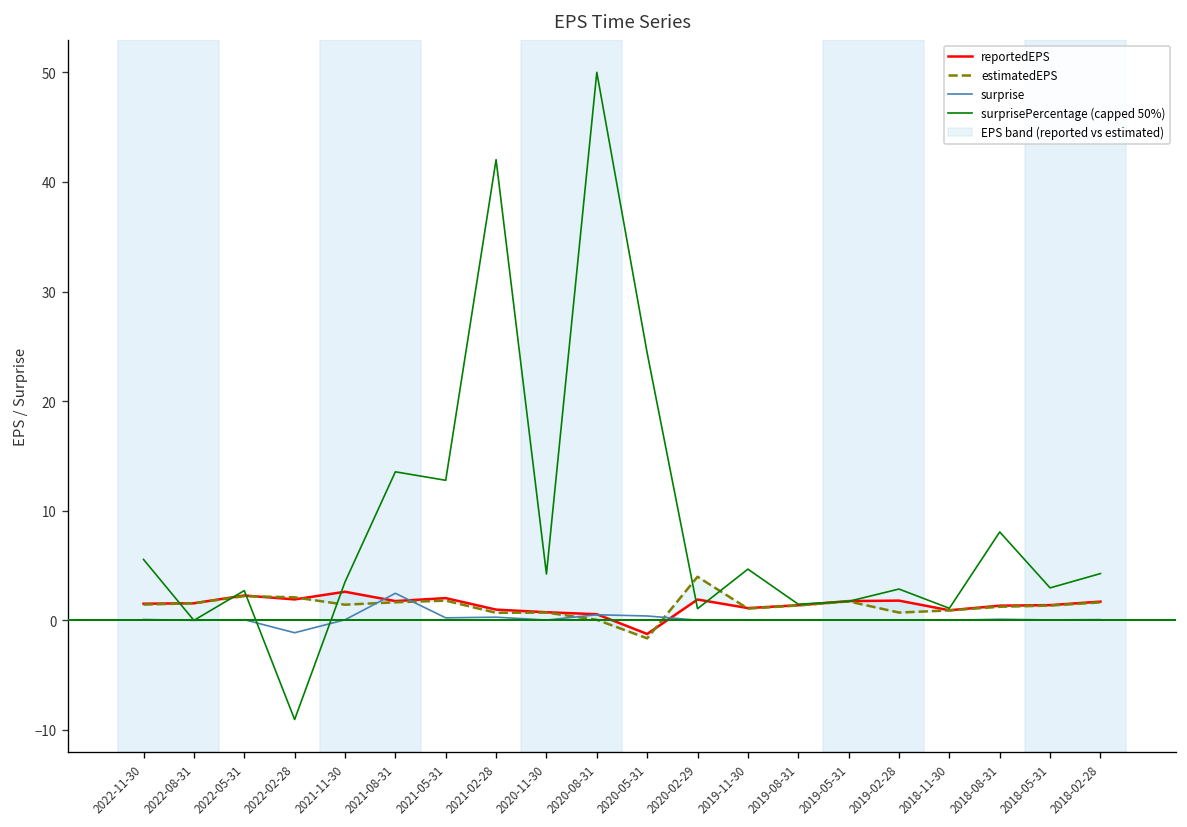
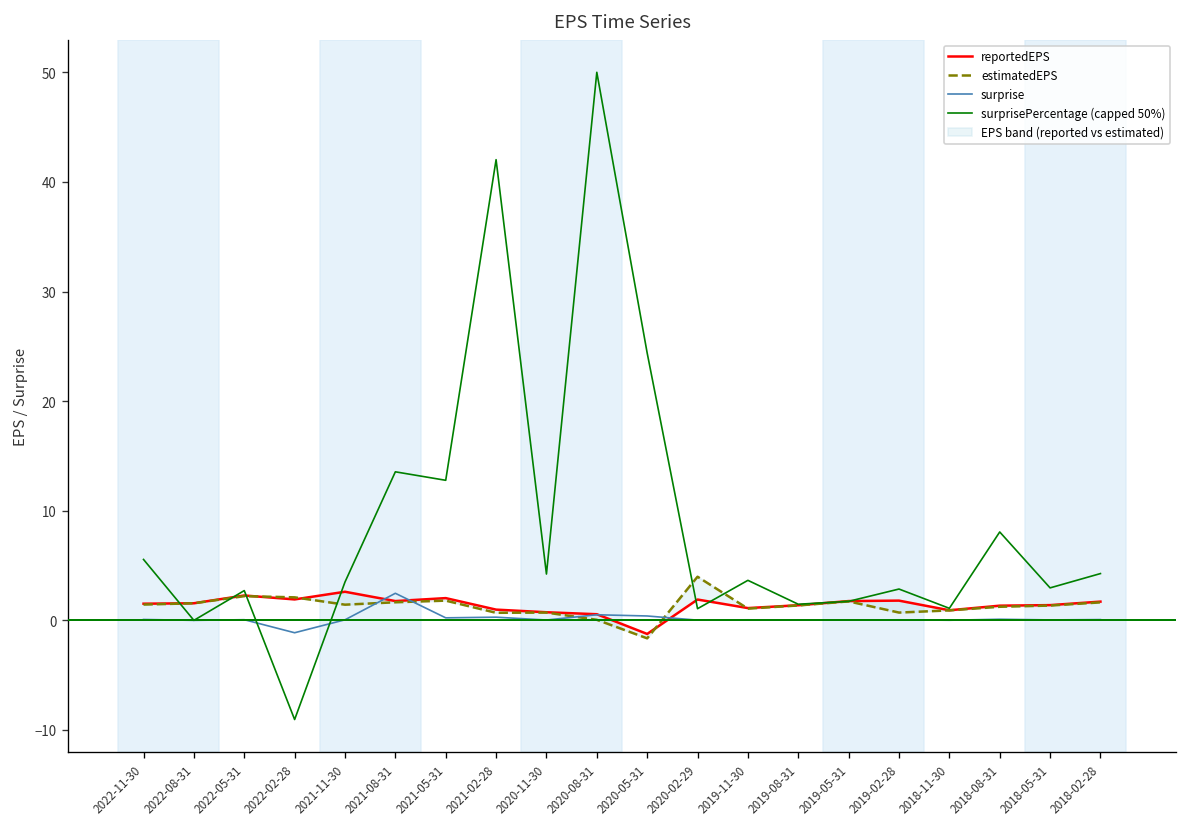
  {
    "reportedEPS": {
      "2020-02-29": 2
    },
    "estimatedEPS": {
      "2021-11-30": 1,
      "2021-02-28": 1,
      "2020-08-31": 0,
      "2020-05-31": -2,
      "2019-02-28": 1
    },
    "surprise": {
      "2022-11-30": 0,
      "2022-05-31": 0,
      "2022-02-28": -1,
      "2021-11-30": 0,
      "2021-08-31": 2,
      "2021-05-31": 0,
      "2021-02-28": 0,
      "2020-11-30": 0,
      "2020-05-31": 0,
      "2020-02-29": 0,
      "2019-11-30": 0,
      "2019-08-31": 0,
      "2019-05-31": 0,
      "2019-02-28": 0,
      "2018-11-30": 0,
      "2018-08-31": 0,
      "2018-05-31": 0,
      "2018-02-28": 0
    },
    "surprisePercentage (capped 50%)": {
      "2022-11-30": 6,
      "2022-05-31": 3,
      "2022-02-28": -9,
      "2021-11-30": 3,
      "2021-08-31": 14,
      "2021-05-31": 13,
      "2021-02-28": 42,
      "2020-11-30": 4,
      "2020-08-31": 50,
      "2020-05-31": 24,
      "2020-02-29": 1,
-     "2019-11-30": 5,
+     "2019-11-30": 4,
      "2019-02-28": 3,
      "2018-08-31": 8,
      "2018-05-31": 3,
      "2018-02-28": 4
    }
  }
